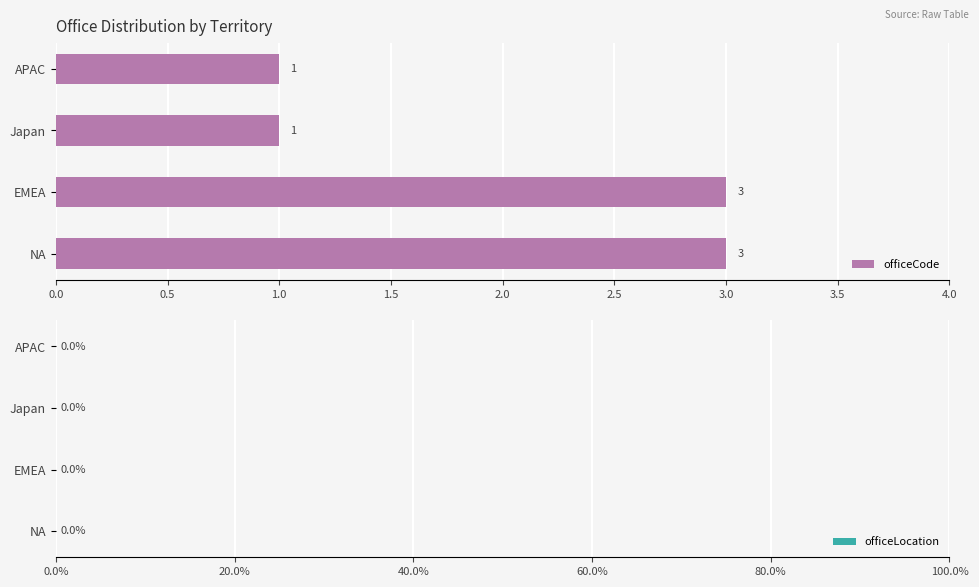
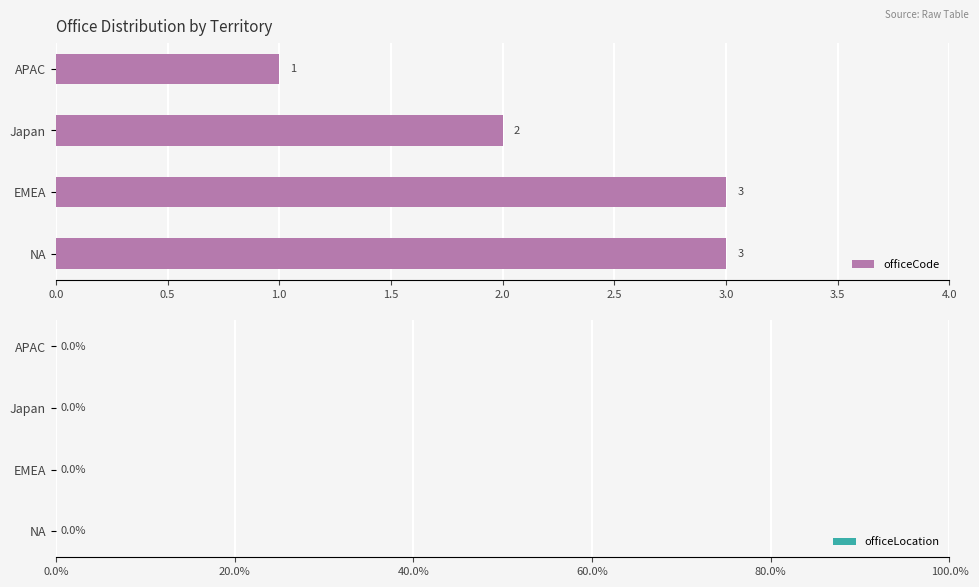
  {
    "Office Distribution by Territory": {
      "APAC": 1,
-     "Japan": 1,
+     "Japan": 2,
      "EMEA": 3,
      "NA": 3
    }
  }
